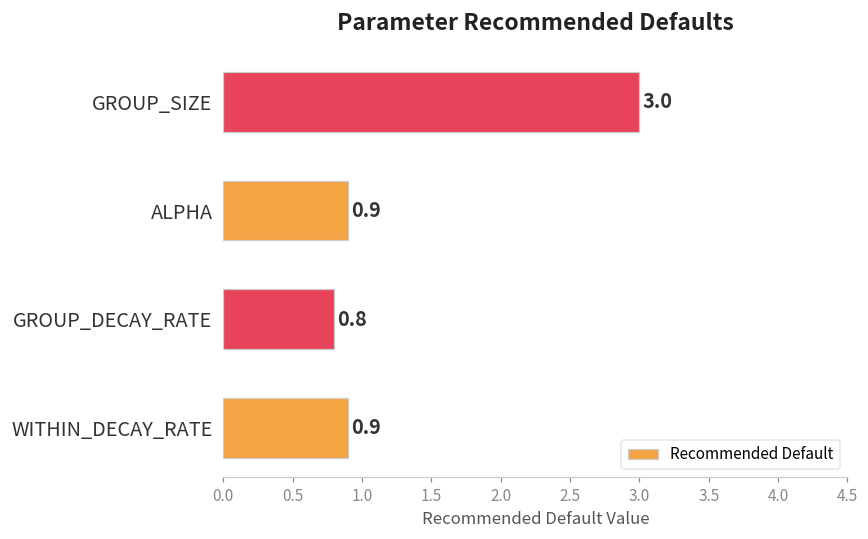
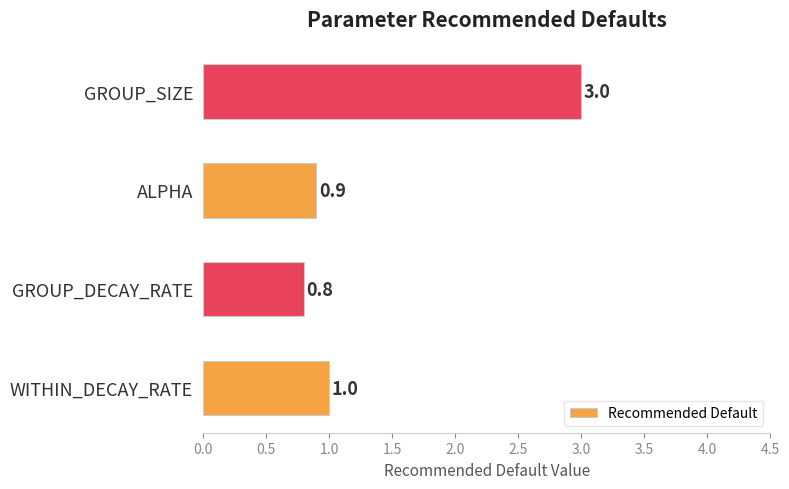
  {
    "GROUP_SIZE": 3.0,
    "ALPHA": 0.9,
    "GROUP_DECAY_RATE": 0.8,
-   "WITHIN_DECAY_RATE": 0.9
+   "WITHIN_DECAY_RATE": 1.0
  }
